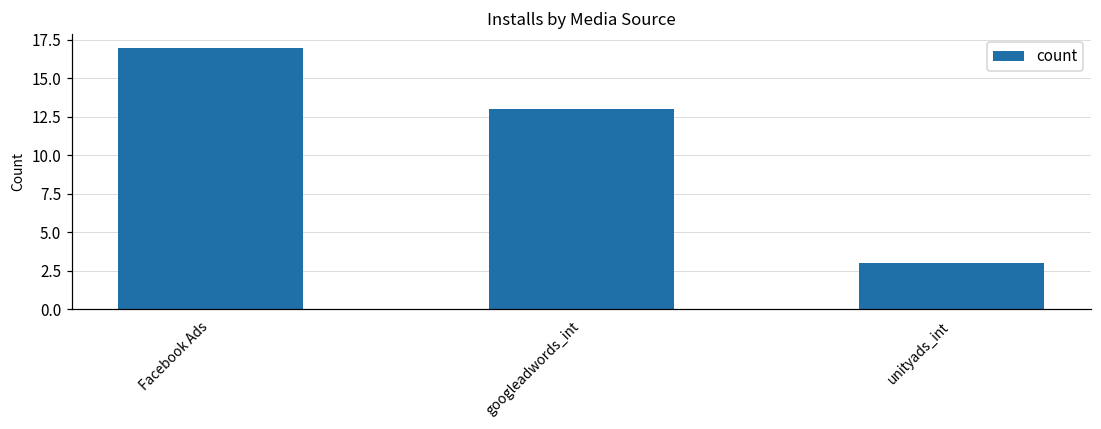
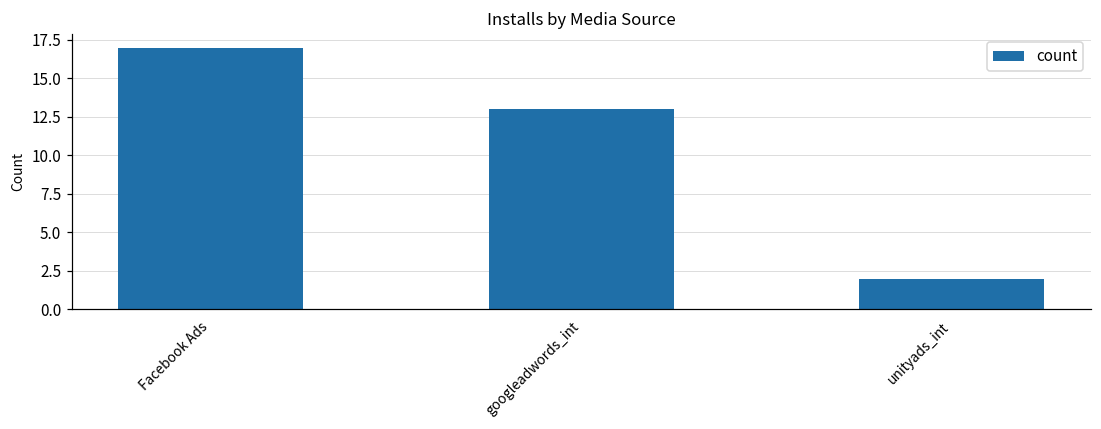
  {
    "Facebook Ads": 17,
    "googleadwords_int": 13,
-   "unityads_int": 3
+   "unityads_int": 2
  }
